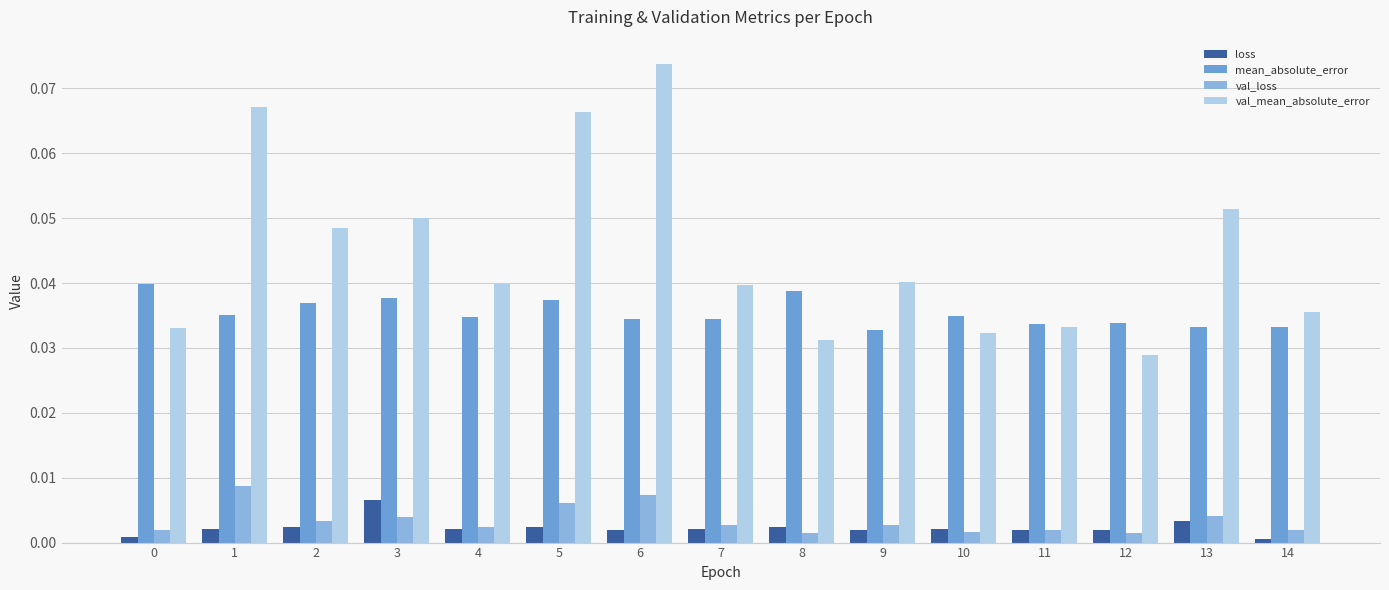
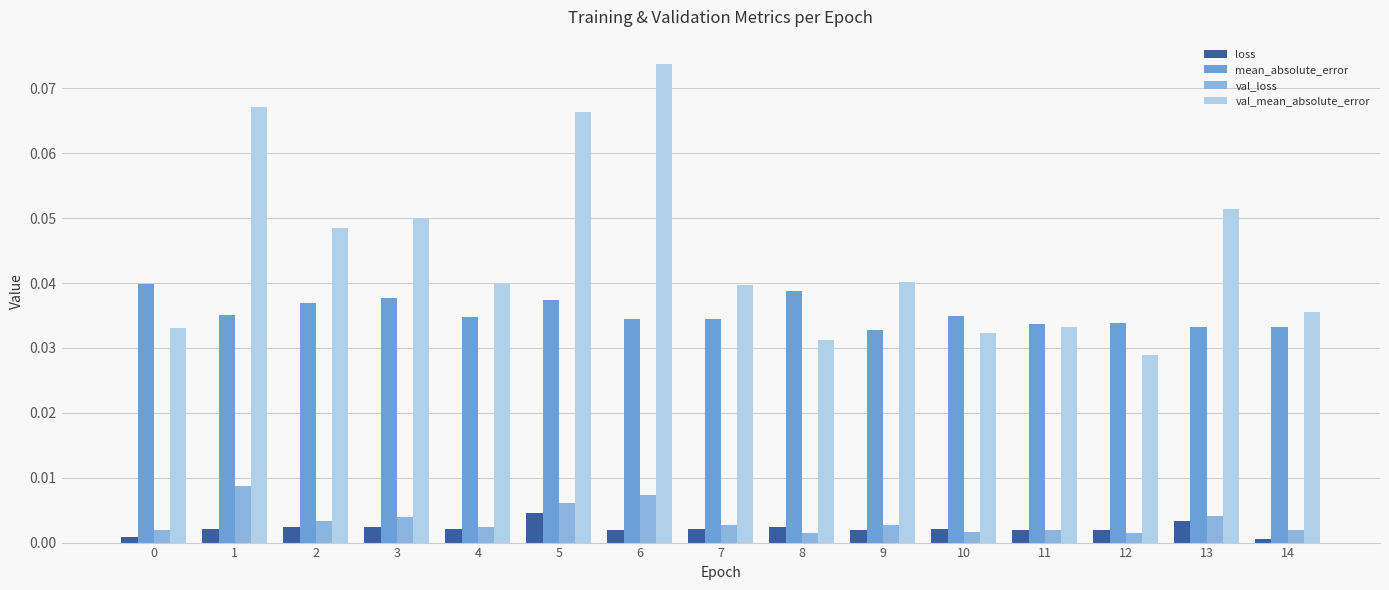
  {
    "loss": {
      "0": 0.001,
      "1": 0.002,
      "2": 0.002,
-     "3": 0.007,
+     "3": 0.002,
      "4": 0.002,
-     "5": 0.002,
+     "5": 0.005,
      "6": 0.002,
      "7": 0.002,
      "8": 0.002,
      "9": 0.002,
      "10": 0.002,
      "11": 0.002,
      "12": 0.002,
      "13": 0.003,
      "14": 0.001
    }
  }
